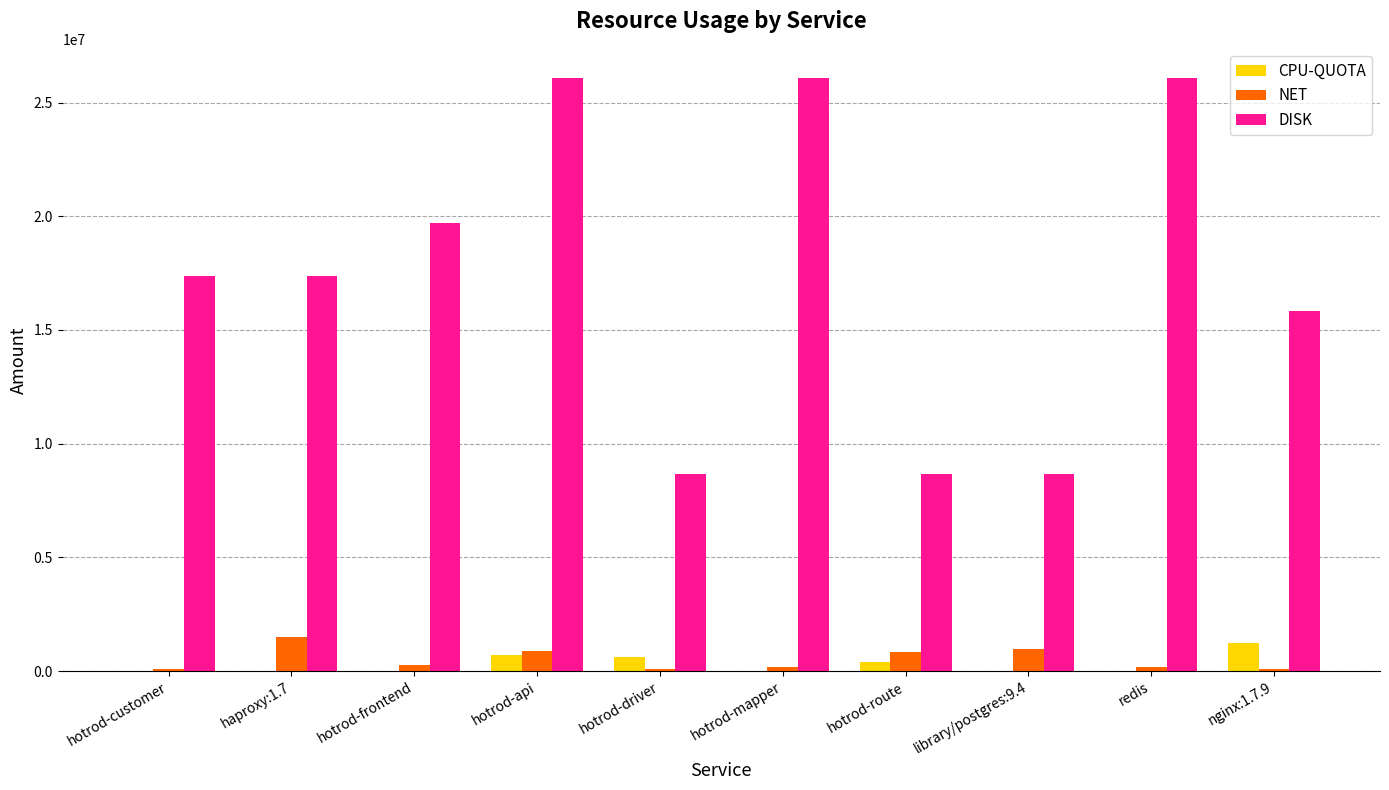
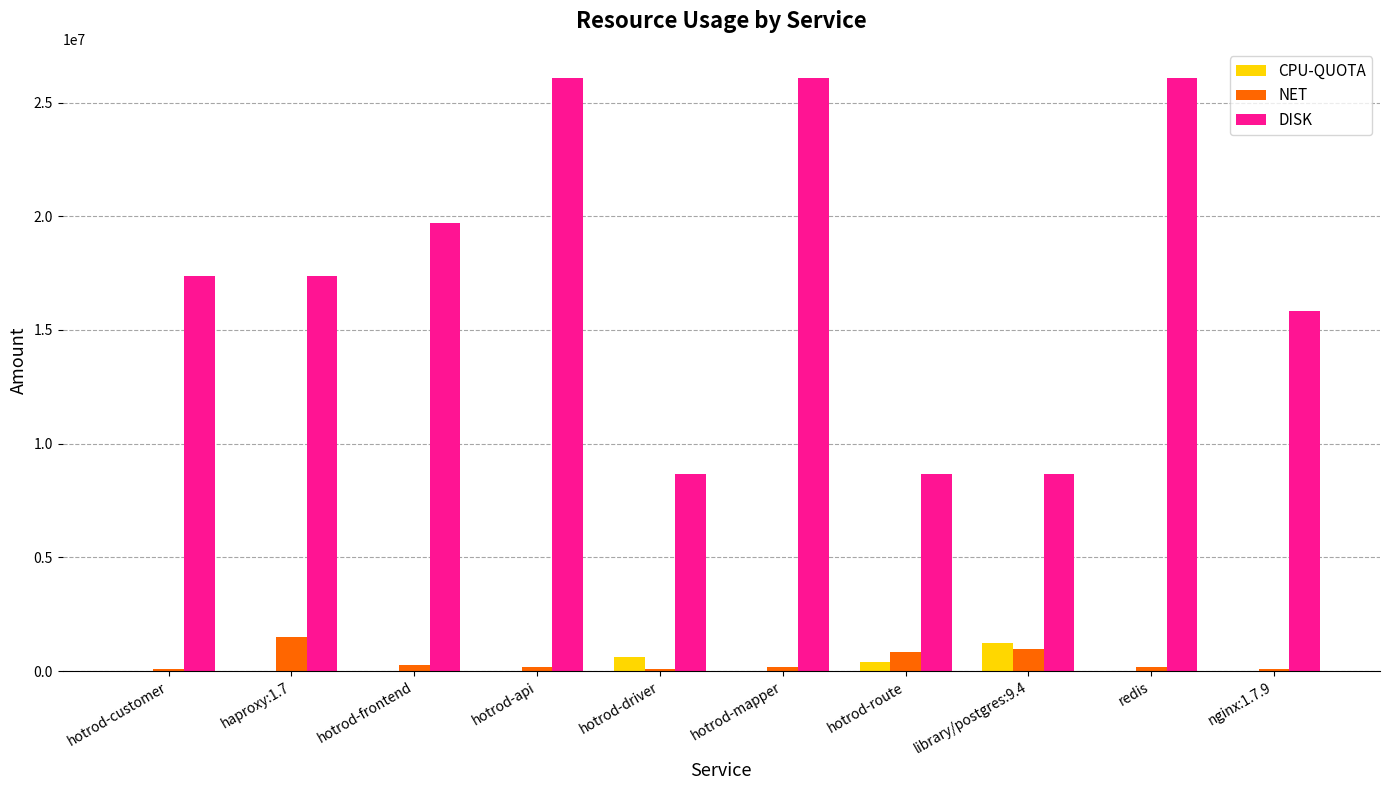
  {
    "CPU-QUOTA": {
-     "hotrod-api": 700000,
+     "hotrod-api": 0,
      "hotrod-driver": 600000,
      "hotrod-route": 400000,
-     "library/postgres:9.4": 0,
-     "nginx:1.7.9": 1200000
+     "library/postgres:9.4": 1200000,
+     "nginx:1.7.9": 0
    },
    "NET": {
      "haproxy:1.7": 1500000,
      "hotrod-frontend": 300000,
-     "hotrod-api": 900000,
+     "hotrod-api": 200000,
      "hotrod-mapper": 200000,
      "hotrod-route": 800000,
      "library/postgres:9.4": 1000000,
      "redis": 200000
    },
    "DISK": {
      "hotrod-customer": 17400000,
      "haproxy:1.7": 17400000,
      "hotrod-frontend": 19700000,
      "hotrod-api": 26100000,
      "hotrod-driver": 8700000,
      "hotrod-mapper": 26100000,
      "hotrod-route": 8700000,
      "library/postgres:9.4": 8700000,
      "redis": 26100000,
      "nginx:1.7.9": 15800000
    }
  }
